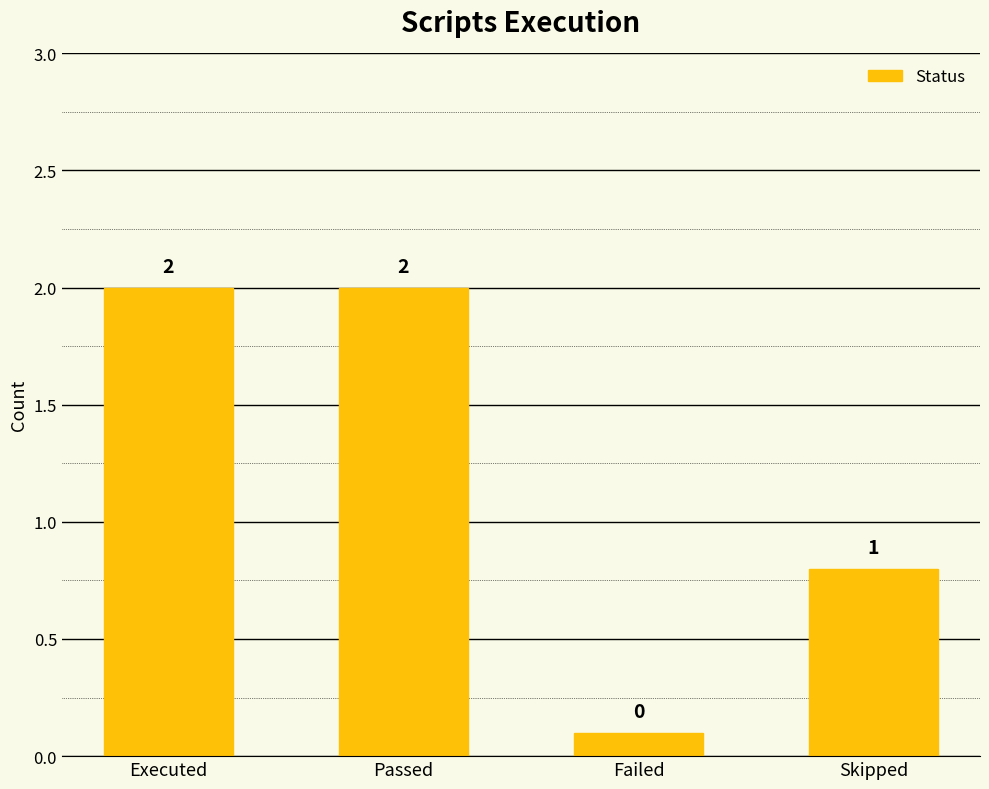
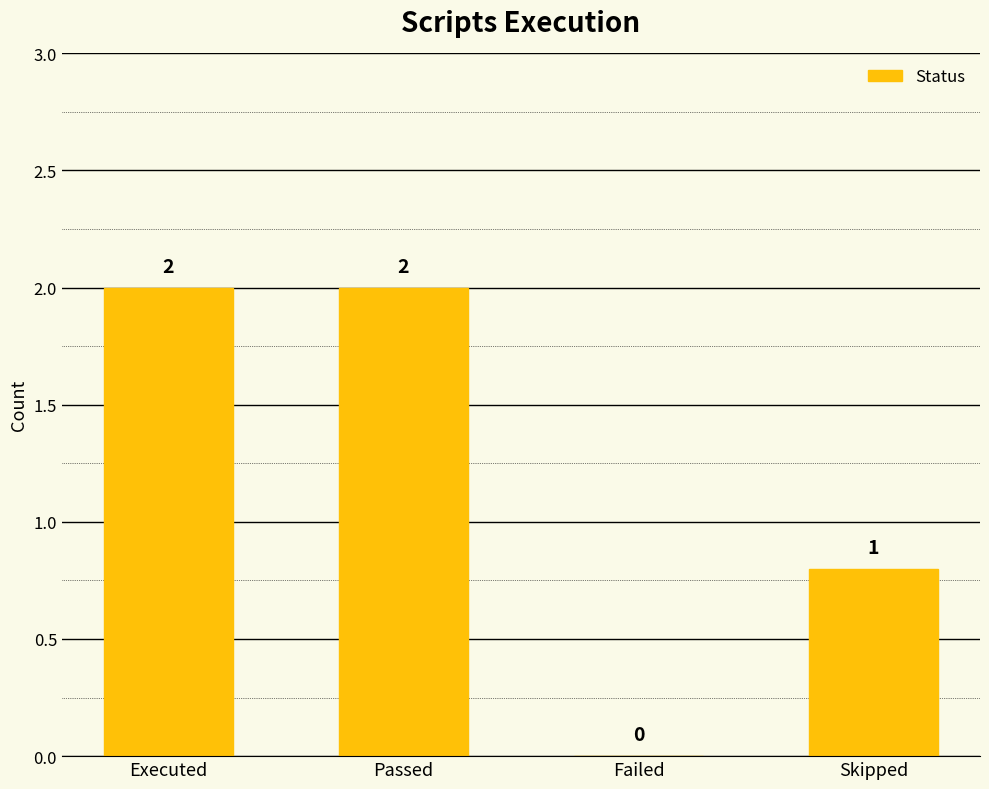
  {
-   "Failed": 0.1
+   "Failed": 0.0
  }
